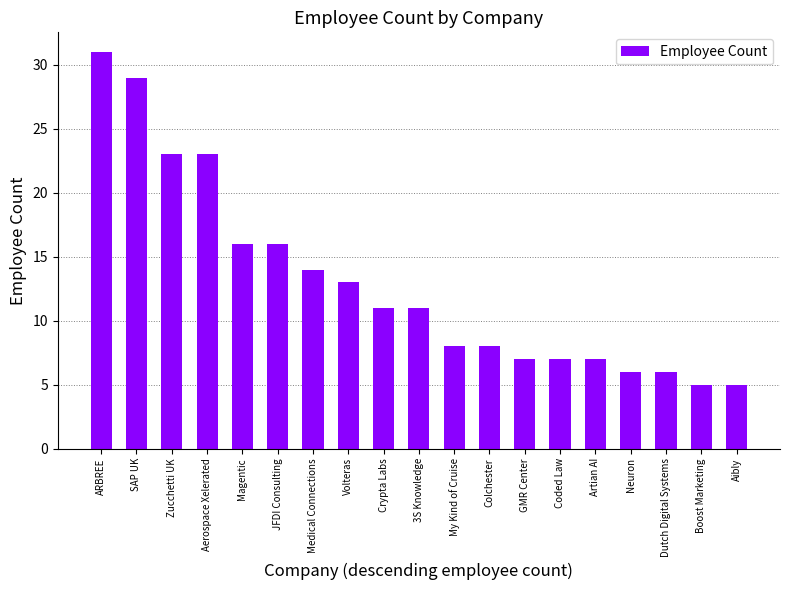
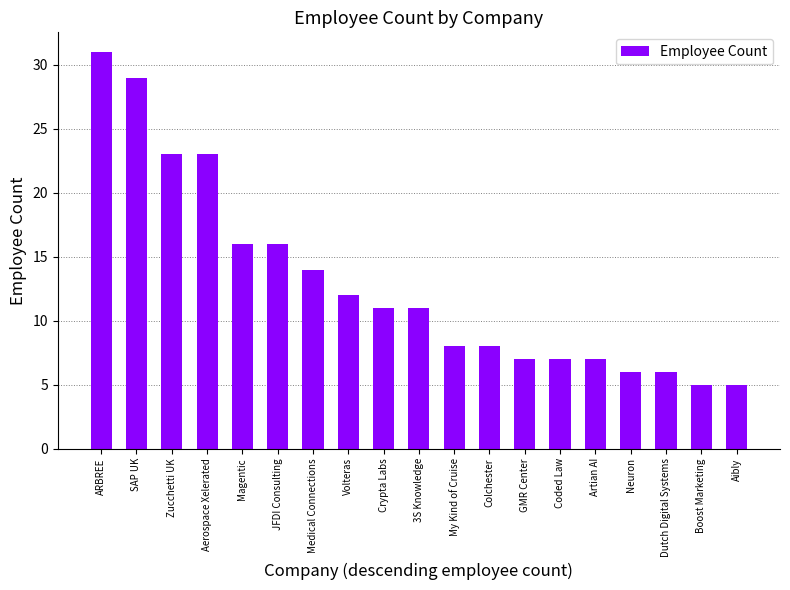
  {
    "ARBREE": 31,
    "SAP UK": 29,
    "Zucchetti UK": 23,
    "Aerospace Xelerated": 23,
    "Magentic": 16,
    "JFDI Consulting": 16,
    "Medical Connections": 14,
-   "Volteras": 13,
+   "Volteras": 12,
    "Crypta Labs": 11,
    "3S Knowledge": 11,
    "My Kind of Cruise": 8,
    "Colchester": 8,
    "GMR Center": 7,
    "Coded Law": 7,
    "Artian AI": 7,
    "Neuron": 6,
    "Dutch Digital Systems": 6,
    "Boost Marketing": 5,
    "Aibly": 5
  }
